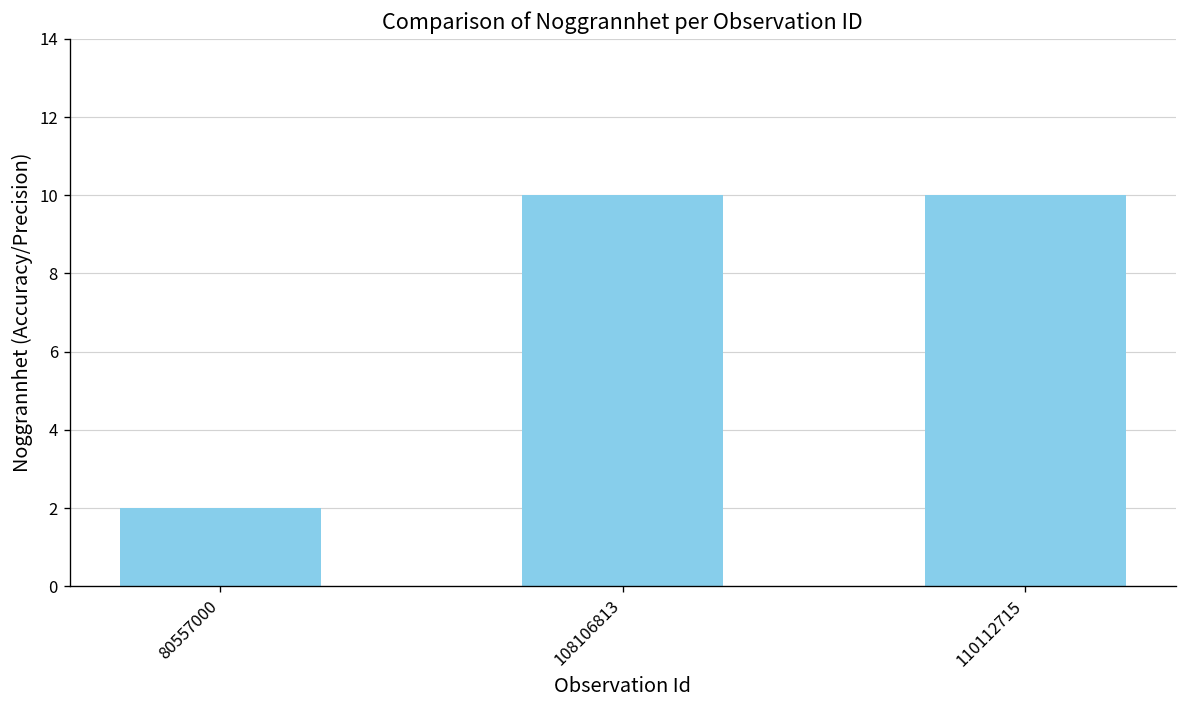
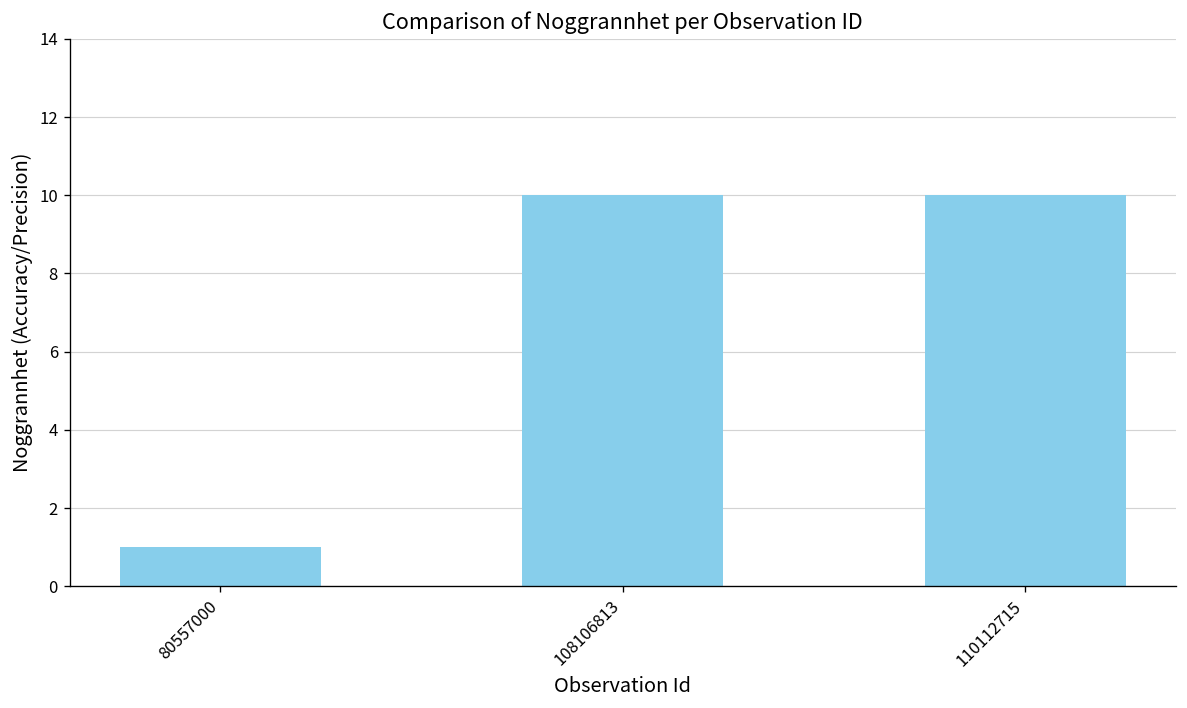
  {
-   "80557000": 2,
+   "80557000": 1,
    "108106813": 10,
    "110112715": 10
  }
